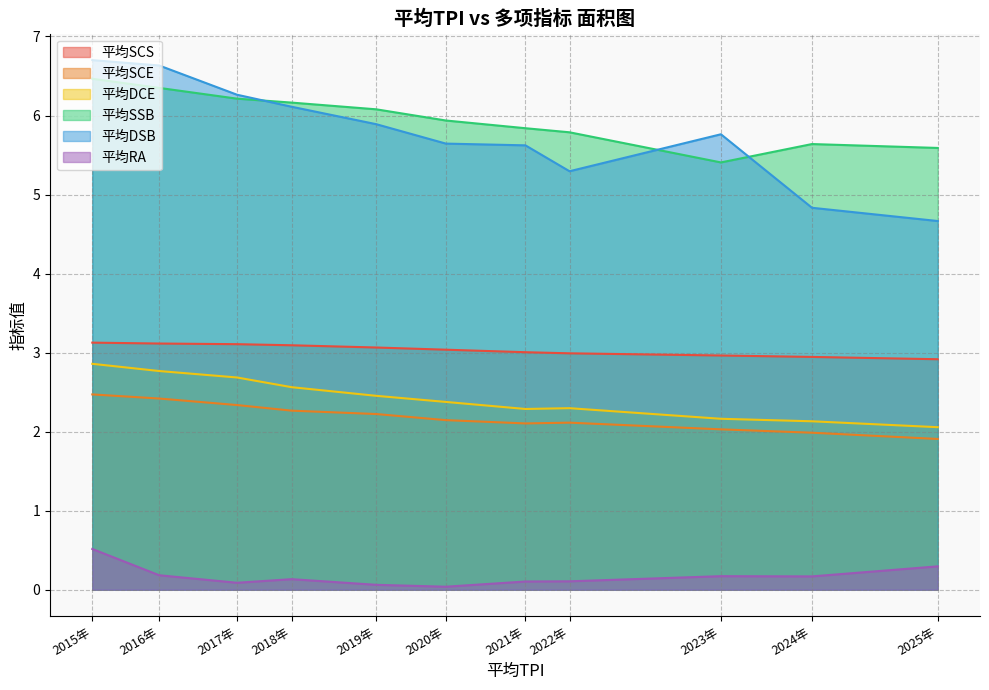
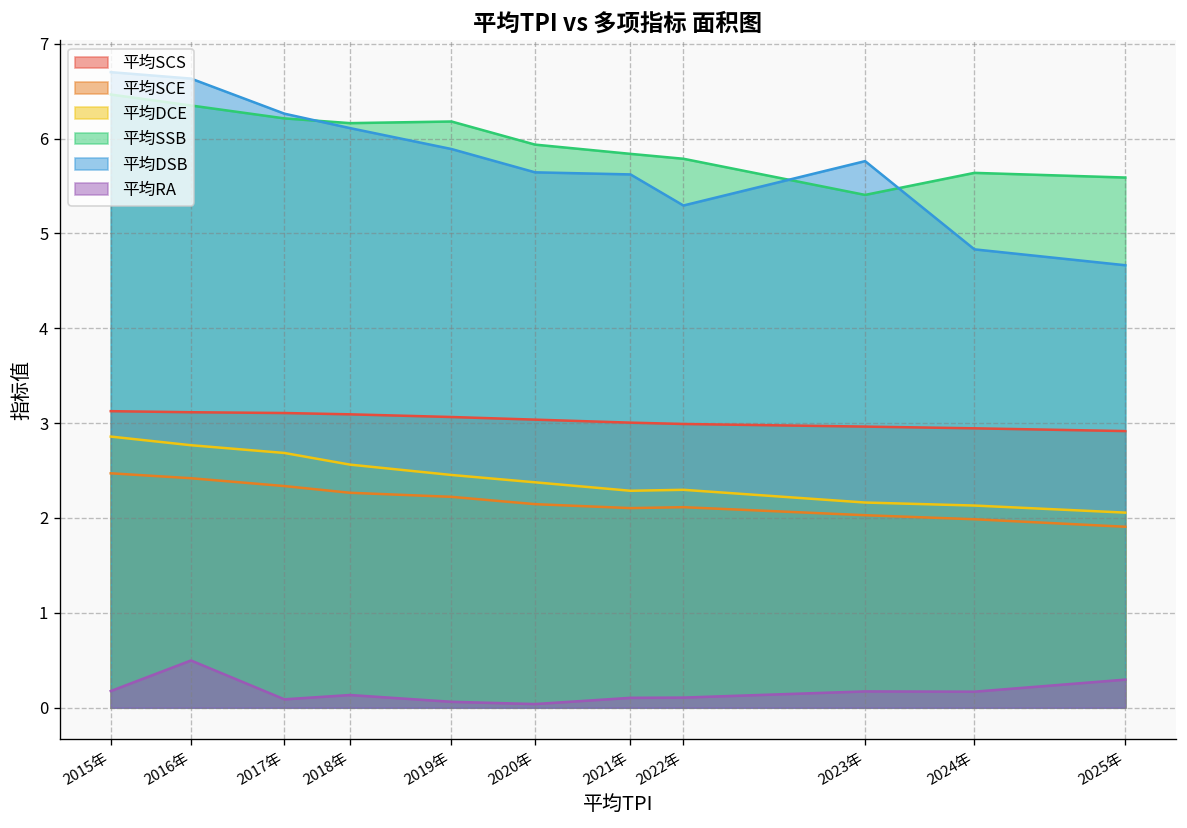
  {
    "平均SSB": {
      "2017年": 6.2,
      "2018年": 6.2,
-     "2019年": 6.1,
+     "2019年": 6.2,
      "2020年": 5.9,
      "2021年": 5.8,
      "2022年": 5.8,
      "2023年": 5.4,
      "2024年": 5.6,
      "2025年": 5.6
    },
    "平均DSB": {
      "2017年": 6.3,
      "2018年": 6.1,
      "2019年": 5.9,
      "2020年": 5.6,
      "2021年": 5.6,
      "2022年": 5.3,
      "2023年": 5.8,
      "2024年": 4.8,
      "2025年": 4.7
    },
    "平均RA": {
-     "2015年": 0.5,
-     "2016年": 0.2,
+     "2015年": 0.2,
+     "2016年": 0.5,
      "2017年": 0.1,
      "2018年": 0.1,
      "2019年": 0.1,
      "2020年": 0.0,
      "2021年": 0.1,
      "2022年": 0.1,
      "2023年": 0.2,
      "2024年": 0.2,
      "2025年": 0.3
    }
  }
